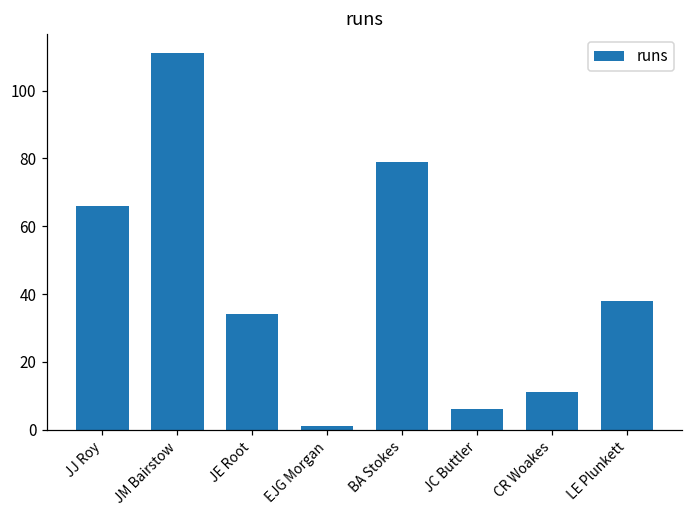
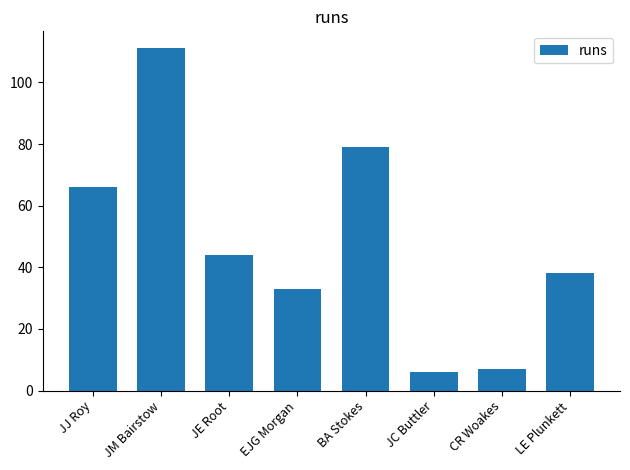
  {
    "JJ Roy": 66,
    "JM Bairstow": 111,
-   "JE Root": 34,
-   "EJG Morgan": 1,
+   "JE Root": 44,
+   "EJG Morgan": 33,
    "BA Stokes": 79,
    "JC Buttler": 6,
-   "CR Woakes": 11,
+   "CR Woakes": 7,
    "LE Plunkett": 38
  }
